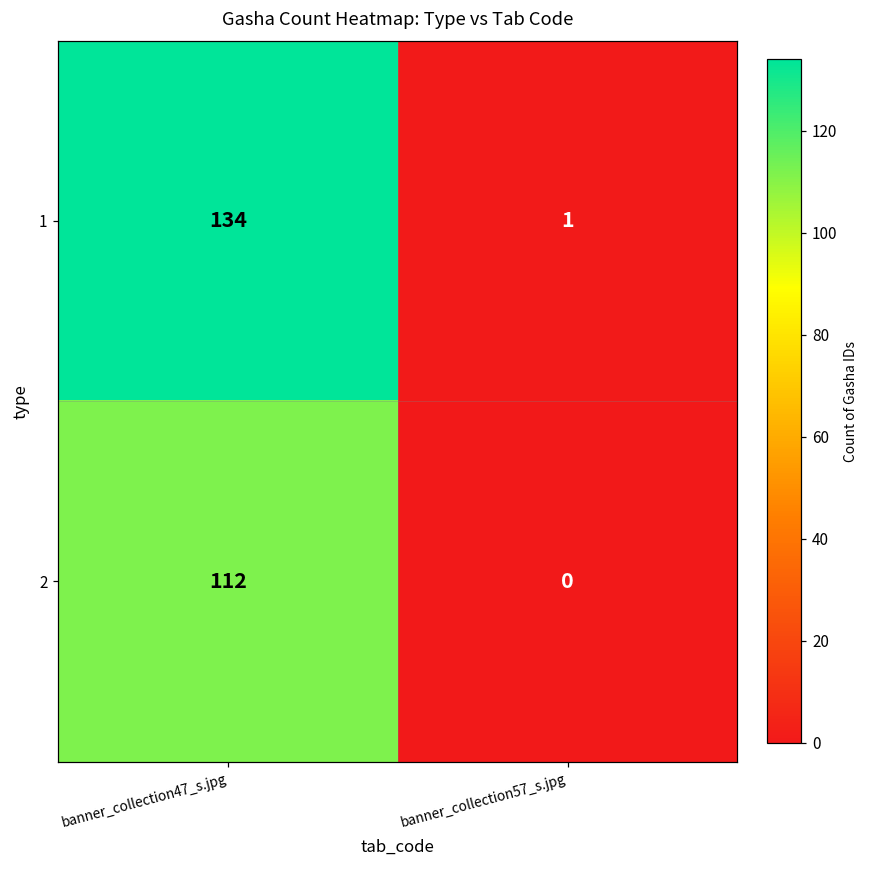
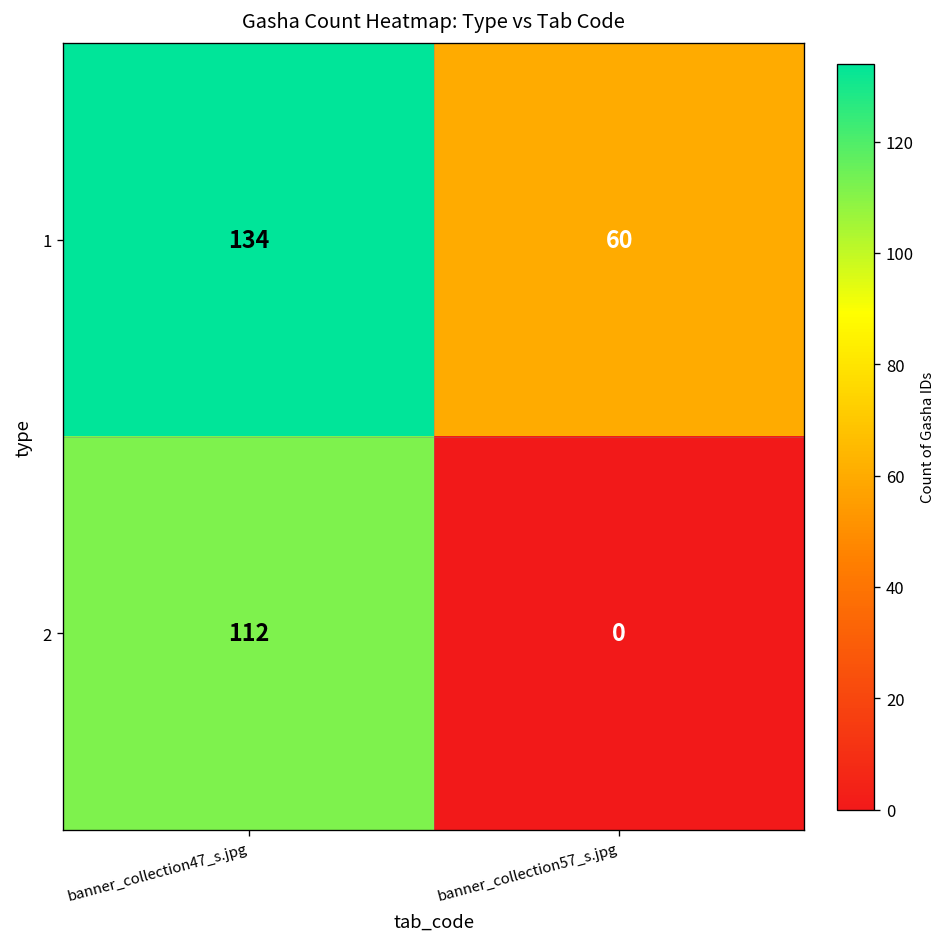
  {
    "1": {
      "banner_collection47_s.jpg": 134,
-     "banner_collection57_s.jpg": 1
+     "banner_collection57_s.jpg": 60
    },
    "2": {
      "banner_collection47_s.jpg": 112,
      "banner_collection57_s.jpg": 0
    }
  }
